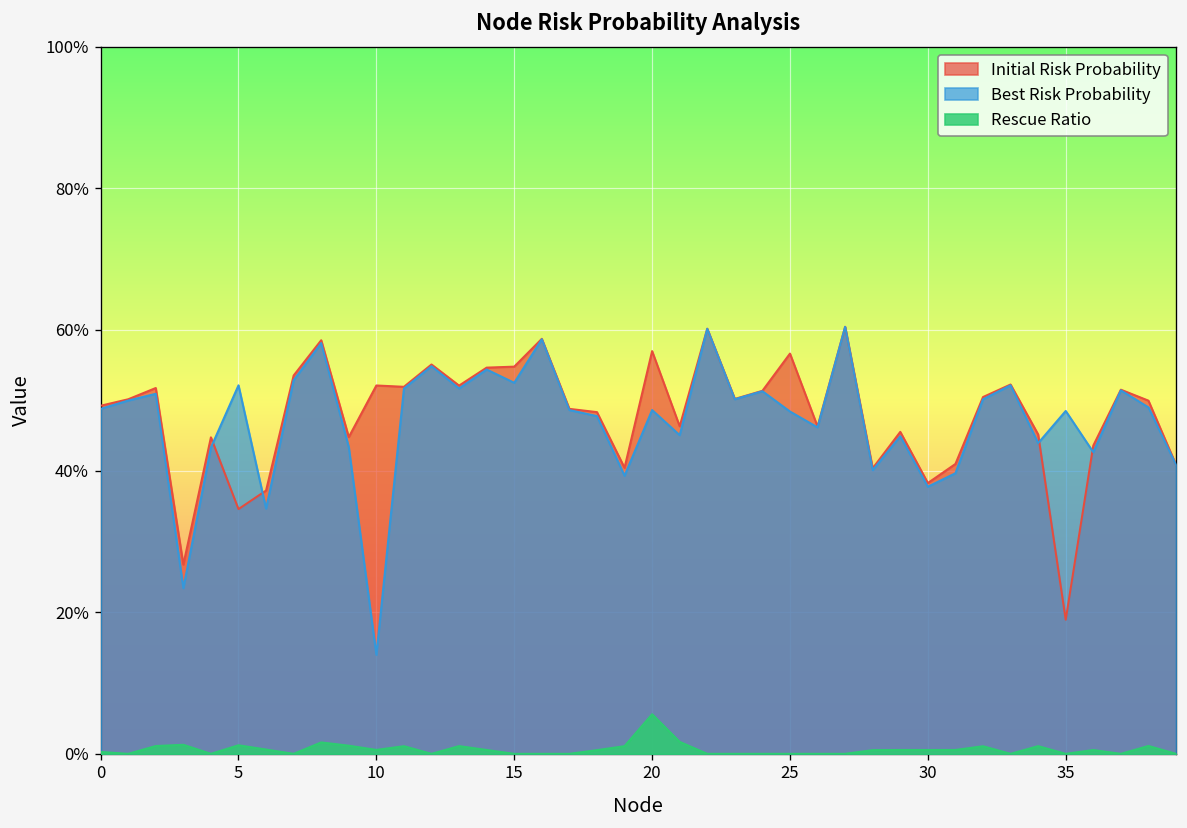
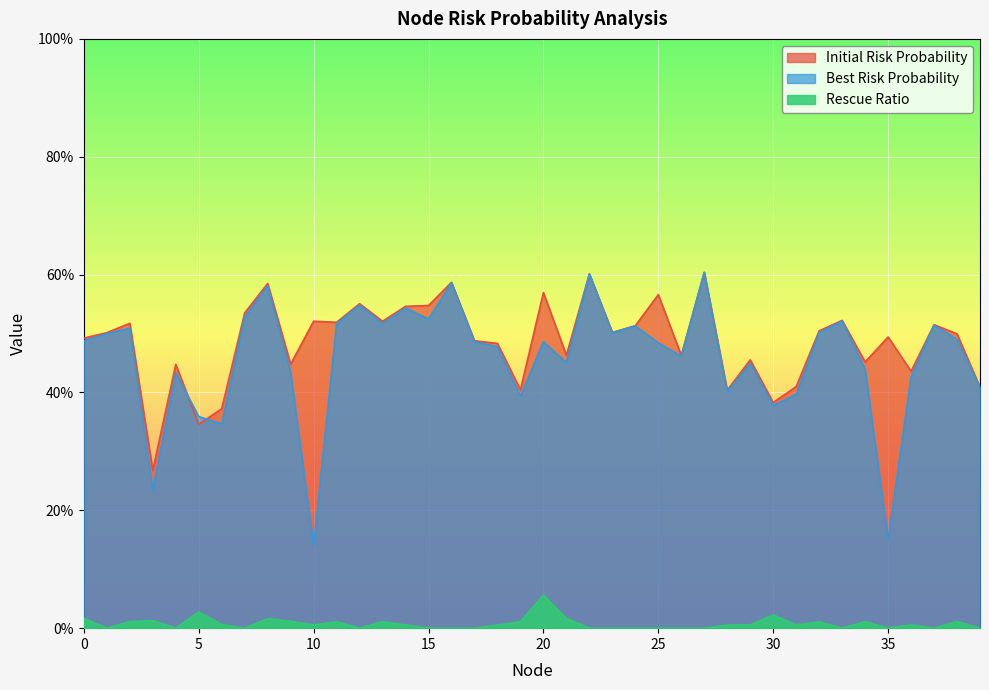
  {
    "Initial Risk Probability": {
      "0": "49%",
      "5": "35%",
      "10": "52%",
      "15": "55%",
      "20": "57%",
      "25": "57%",
      "30": "38%",
-     "35": "19%"
+     "35": "49%"
    },
    "Best Risk Probability": {
      "0": "49%",
-     "5": "52%",
+     "5": "36%",
      "10": "14%",
      "15": "52%",
      "20": "49%",
      "25": "48%",
      "30": "38%",
-     "35": "48%"
+     "35": "15%"
    },
    "Rescue Ratio": {
-     "0": "0%",
-     "5": "1%",
+     "0": "2%",
+     "5": "3%",
      "10": "1%",
      "15": "0%",
      "20": "6%",
      "25": "0%",
-     "30": "1%",
+     "30": "2%",
      "35": "0%"
    }
  }
